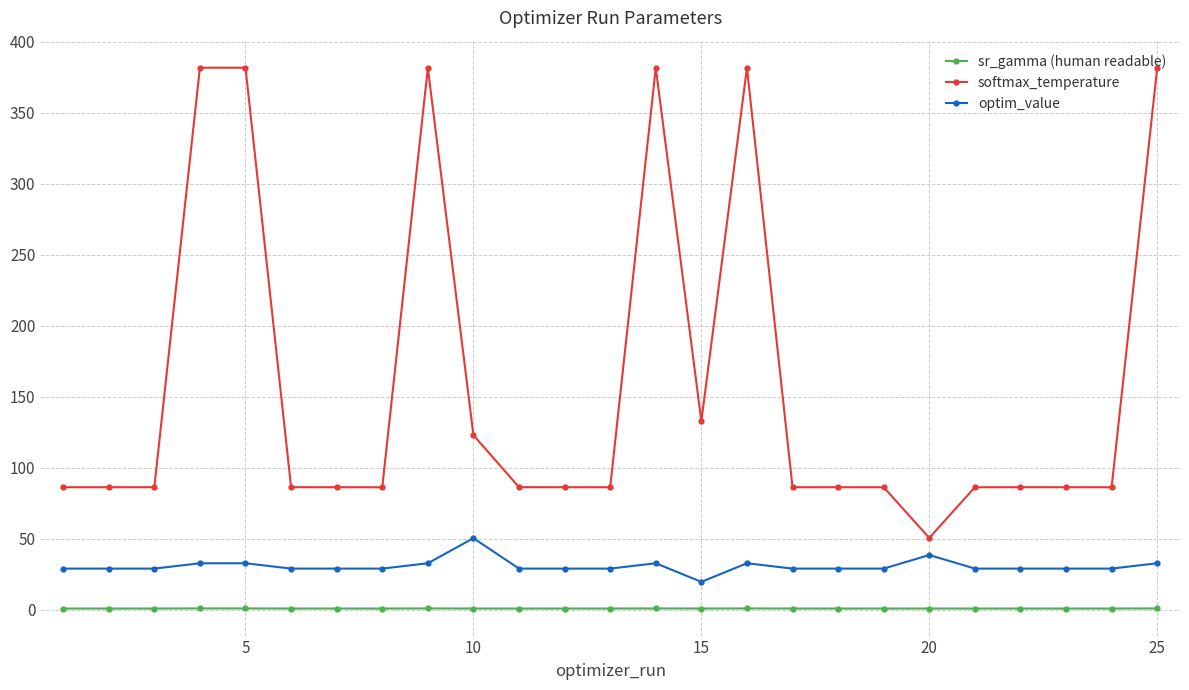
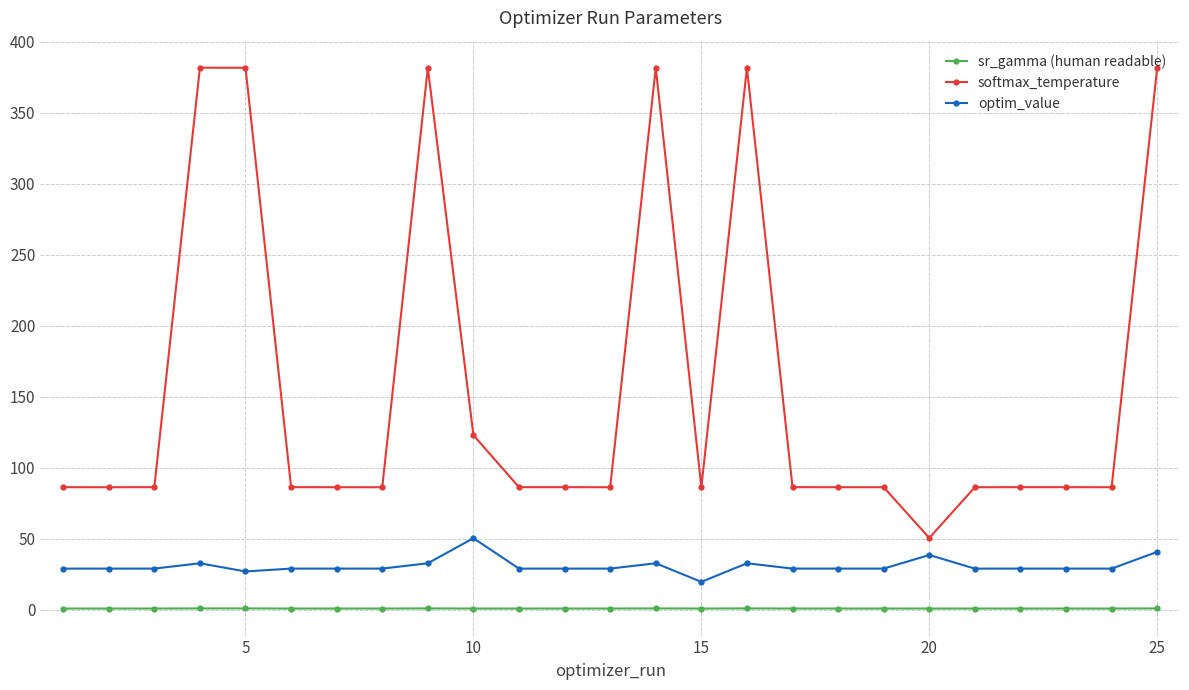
  {
    "sr_gamma (human readable)": {
      "5": 1,
      "10": 1,
      "15": 1,
      "20": 1,
      "25": 1
    },
    "softmax_temperature": {
      "5": 382,
      "10": 123,
-     "15": 133,
+     "15": 86,
      "20": 51,
      "25": 382
    },
    "optim_value": {
-     "5": 33,
+     "5": 27,
      "10": 50,
      "15": 20,
      "20": 39,
-     "25": 33
+     "25": 41
    }
  }
